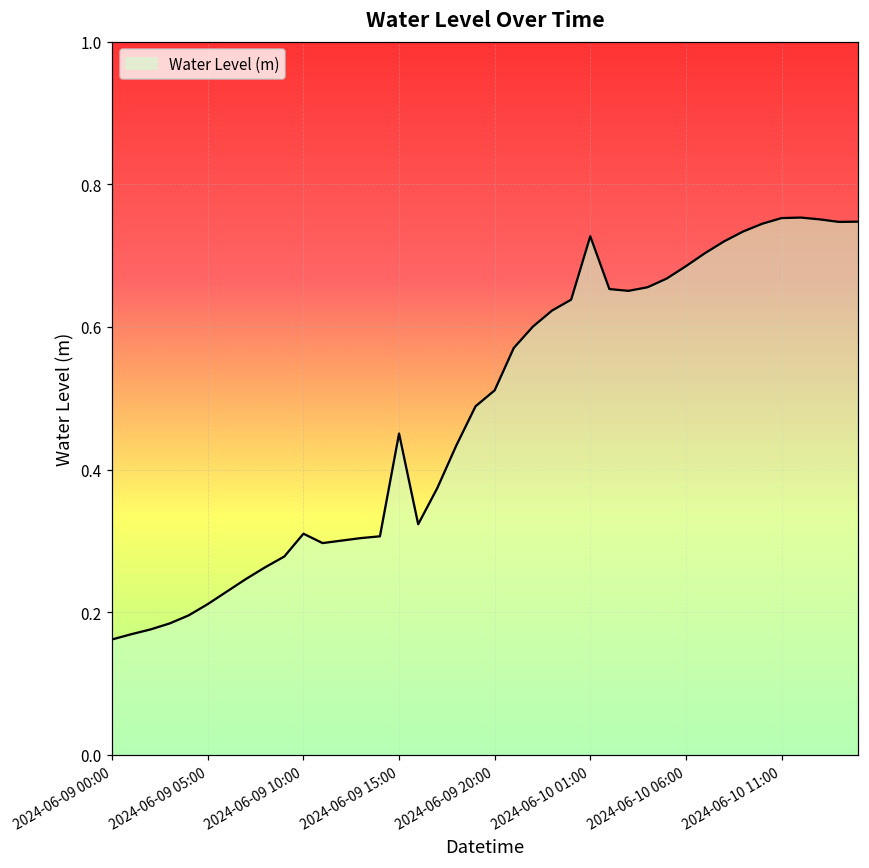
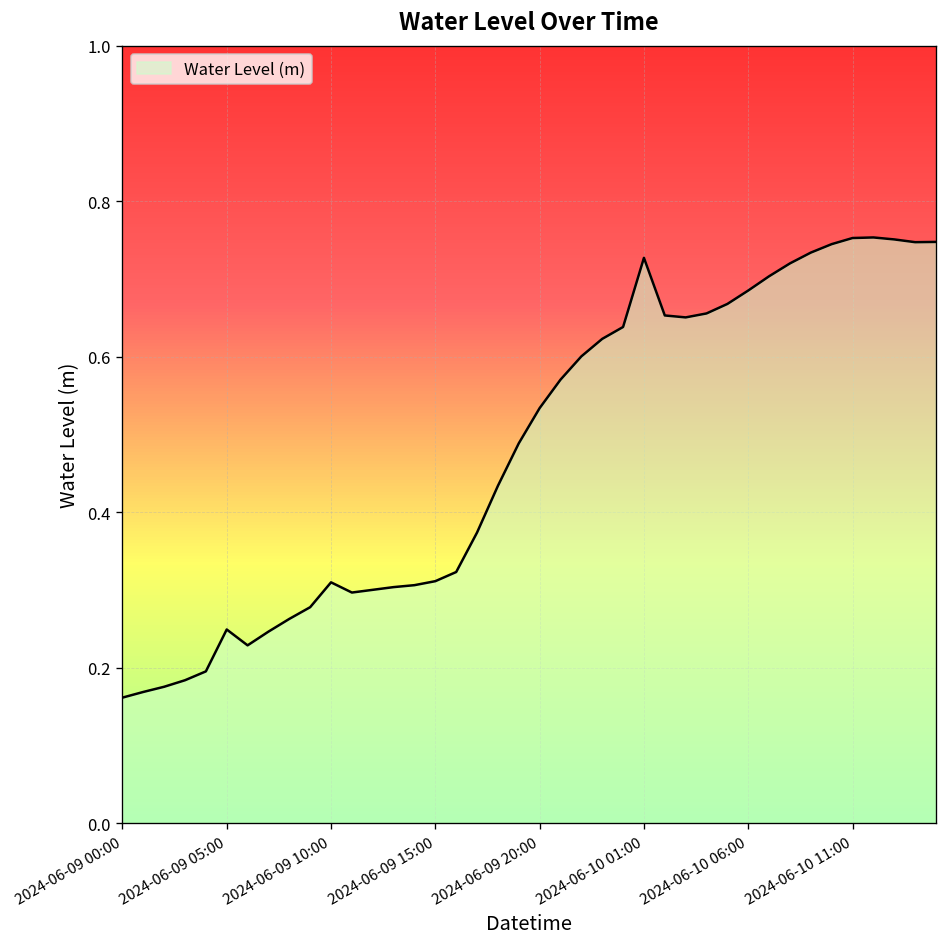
  {
    "2024-06-09 00:00": 0.16,
-   "2024-06-09 05:00": 0.21,
+   "2024-06-09 05:00": 0.25,
    "2024-06-09 10:00": 0.31,
-   "2024-06-09 15:00": 0.45,
-   "2024-06-09 20:00": 0.51,
+   "2024-06-09 15:00": 0.31,
+   "2024-06-09 20:00": 0.53,
    "2024-06-10 01:00": 0.73,
    "2024-06-10 06:00": 0.69,
    "2024-06-10 11:00": 0.75
  }
